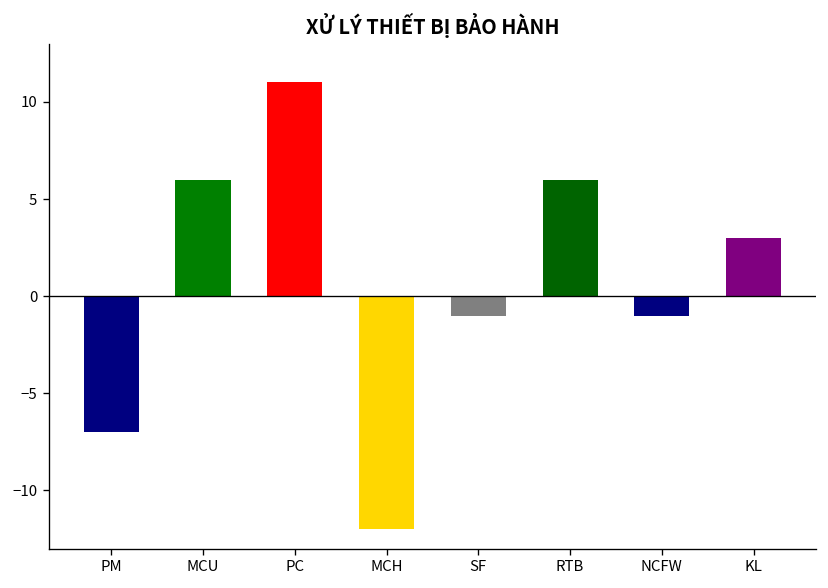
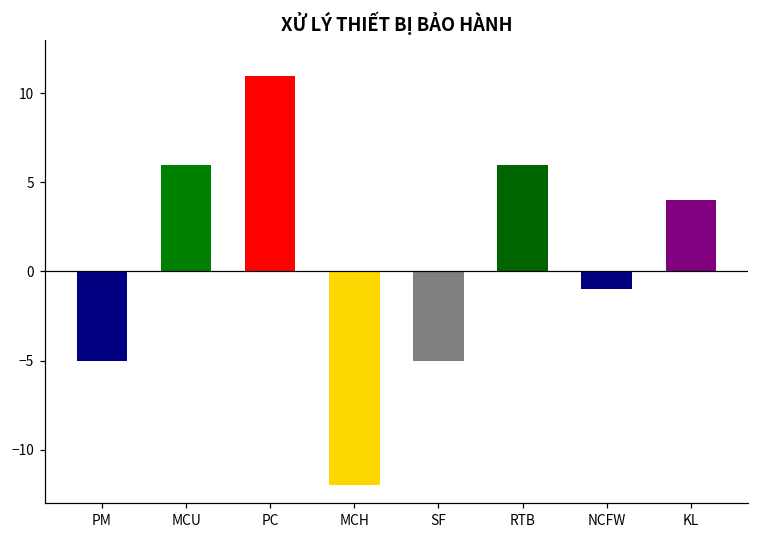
  {
-   "PM": -7,
+   "PM": -5,
    "MCU": 6,
    "PC": 11,
    "MCH": -12,
-   "SF": -1,
+   "SF": -5,
    "RTB": 6,
    "NCFW": -1,
-   "KL": 3
+   "KL": 4
  }
